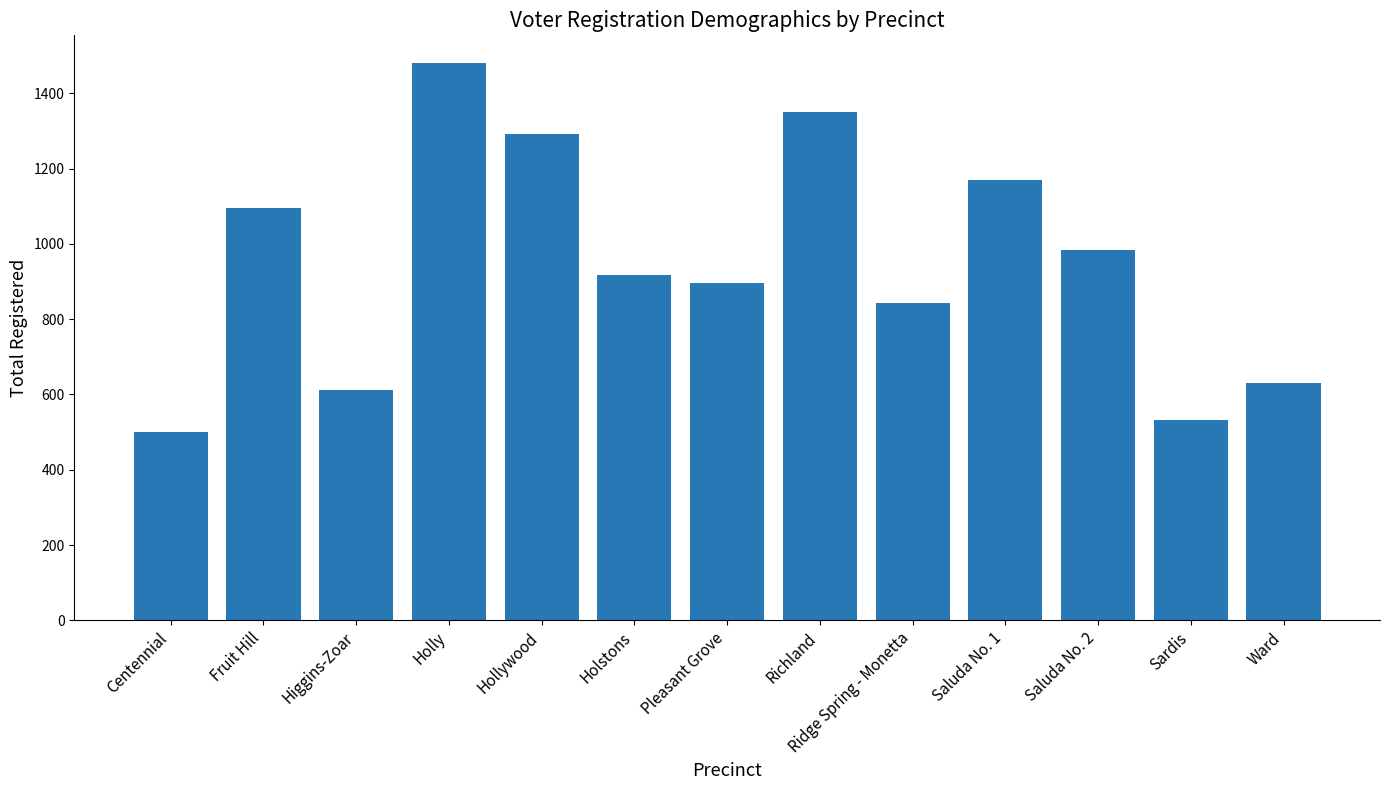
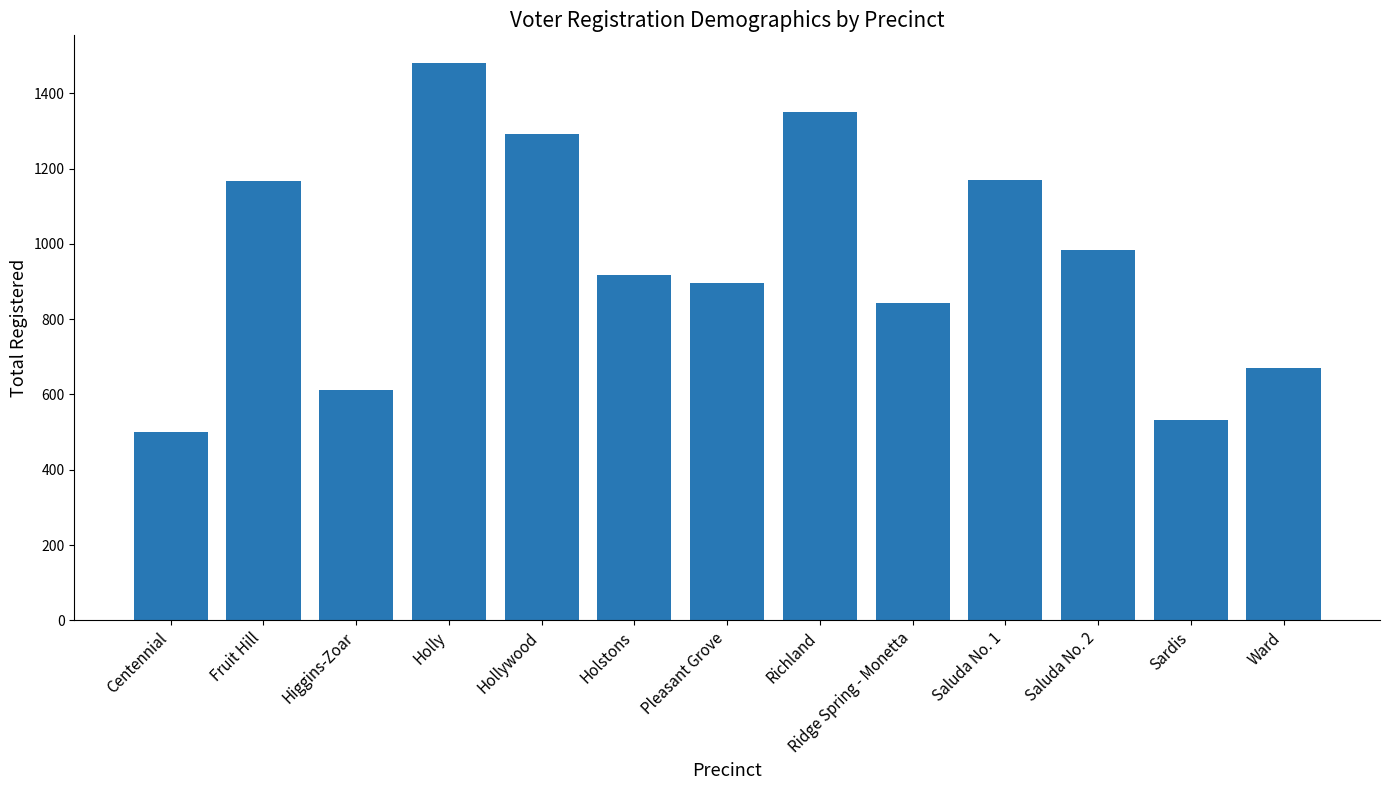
  {
    "Centennial": 500,
-   "Fruit Hill": 1100,
+   "Fruit Hill": 1170,
    "Higgins-Zoar": 610,
    "Holly": 1480,
    "Hollywood": 1290,
    "Holstons": 920,
    "Pleasant Grove": 900,
    "Richland": 1350,
    "Ridge Spring - Monetta": 840,
    "Saluda No. 1": 1170,
    "Saluda No. 2": 980,
    "Sardis": 530,
-   "Ward": 630
+   "Ward": 670
  }
